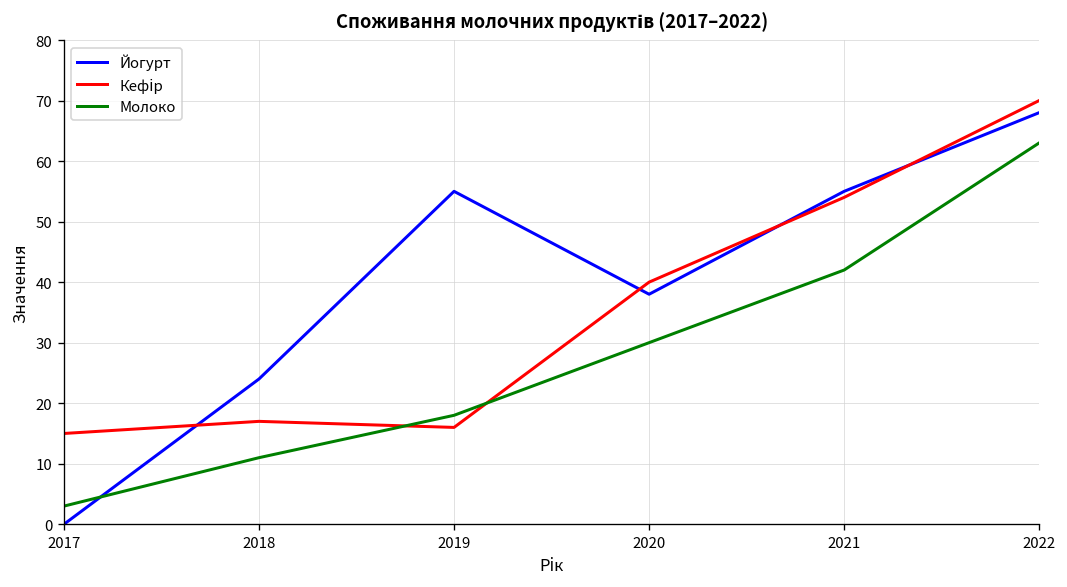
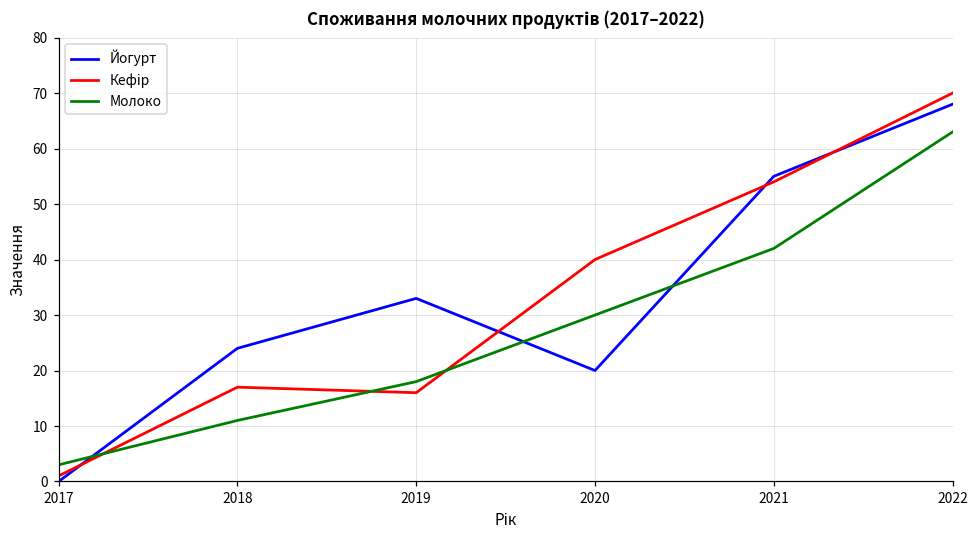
  {
    "Йогурт": {
      "2017": 0,
      "2018": 24,
-     "2019": 55,
-     "2020": 38,
+     "2019": 33,
+     "2020": 20,
      "2021": 55,
      "2022": 68
    },
    "Кефір": {
-     "2017": 15,
+     "2017": 1,
      "2018": 17,
      "2019": 16,
      "2020": 40,
      "2021": 54,
      "2022": 70
    },
    "Молоко": {
      "2017": 3,
      "2018": 11,
      "2019": 18,
      "2020": 30,
      "2021": 42,
      "2022": 63
    }
  }
